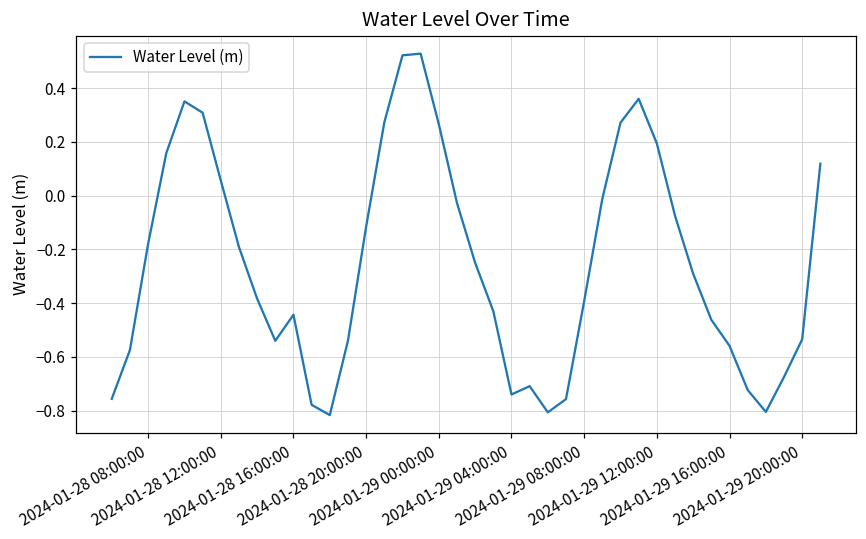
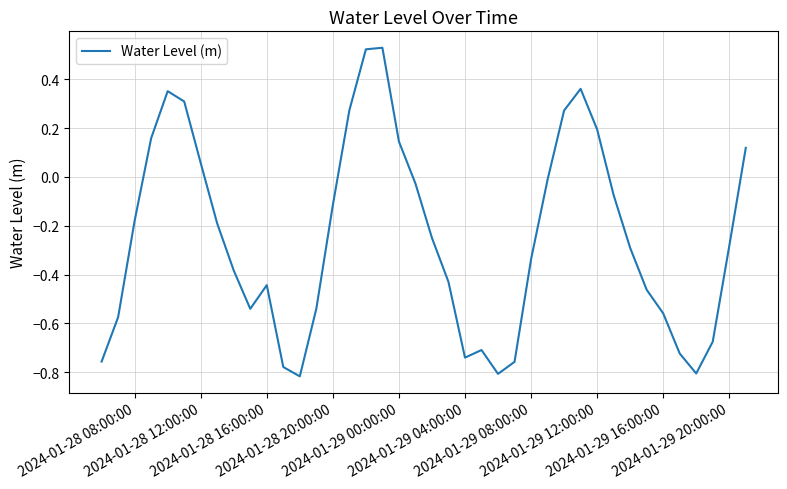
  {
    "2024-01-28 08:00:00": -0.18,
    "2024-01-28 12:00:00": 0.06,
    "2024-01-28 16:00:00": -0.44,
    "2024-01-28 20:00:00": -0.12,
-   "2024-01-29 00:00:00": 0.27,
+   "2024-01-29 00:00:00": 0.15,
    "2024-01-29 04:00:00": -0.74,
-   "2024-01-29 08:00:00": -0.39,
+   "2024-01-29 08:00:00": -0.34,
    "2024-01-29 12:00:00": 0.19,
    "2024-01-29 16:00:00": -0.56,
-   "2024-01-29 20:00:00": -0.53
+   "2024-01-29 20:00:00": -0.28
  }
